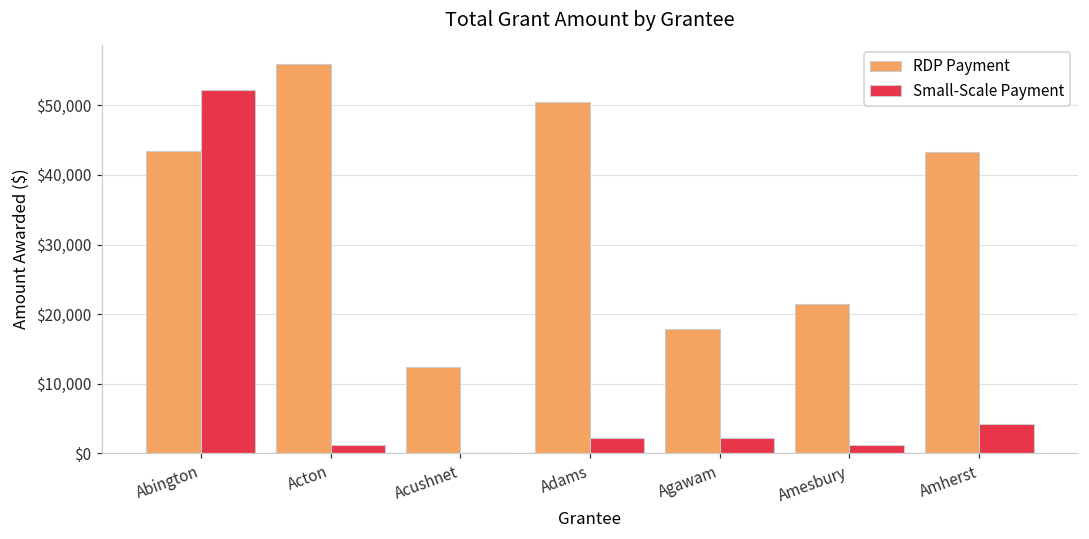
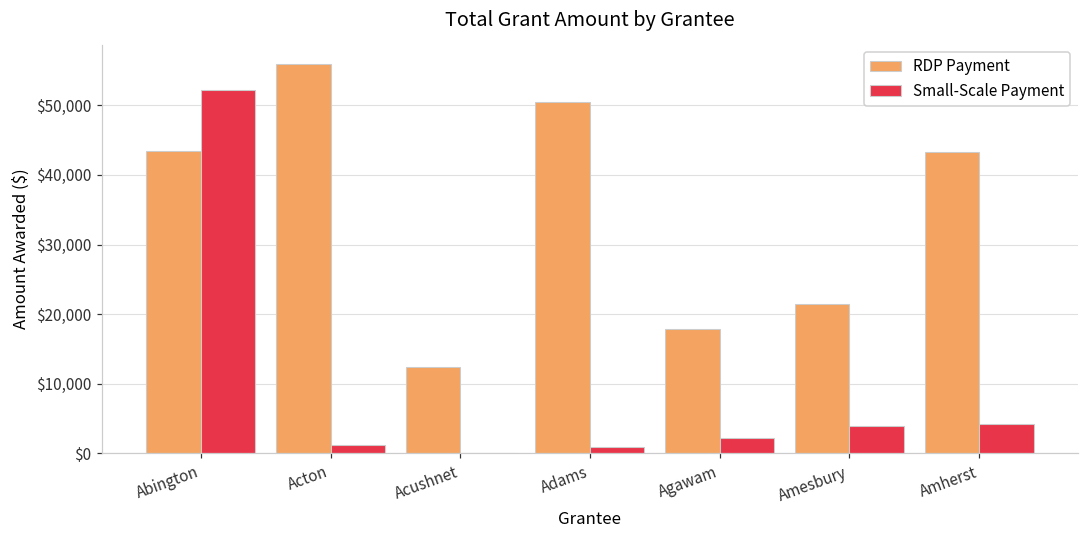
  {
    "RDP Payment": {
      "Abington": "$43,000",
      "Acton": "$56,000",
      "Acushnet": "$12,000",
      "Adams": "$50,000",
      "Agawam": "$18,000",
      "Amesbury": "$22,000",
      "Amherst": "$43,000"
    },
    "Small-Scale Payment": {
      "Abington": "$52,000",
      "Acton": "$1,000",
      "Acushnet": "$0",
-     "Adams": "$2,000",
+     "Adams": "$1,000",
      "Agawam": "$2,000",
-     "Amesbury": "$1,000",
+     "Amesbury": "$4,000",
      "Amherst": "$4,000"
    }
  }
